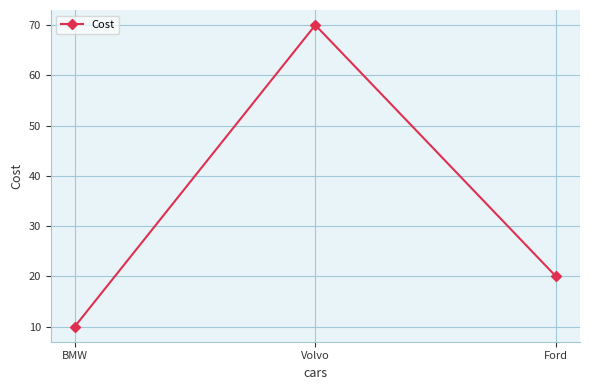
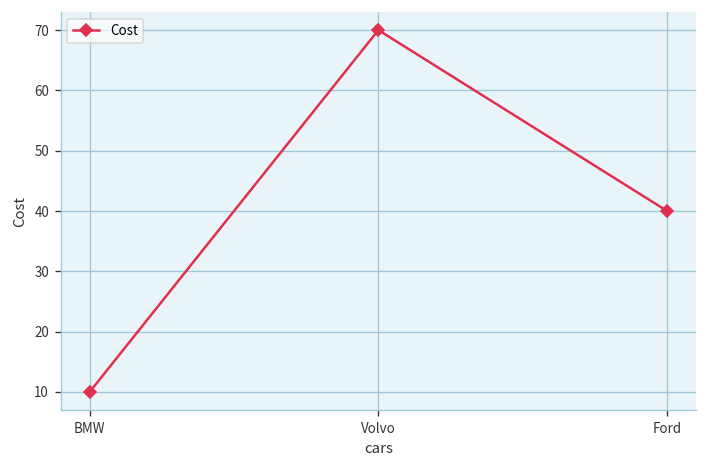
  {
    "BMW": 10,
    "Volvo": 70,
-   "Ford": 20
+   "Ford": 40
  }
